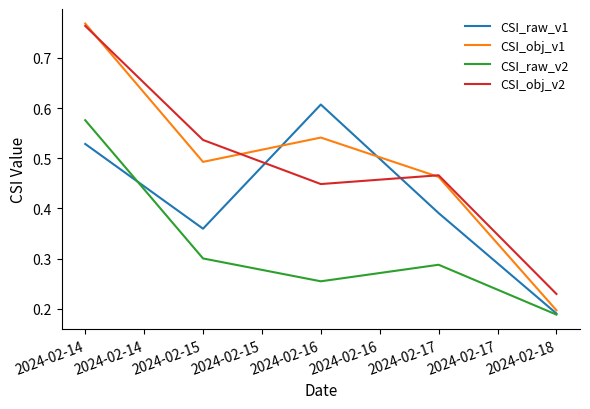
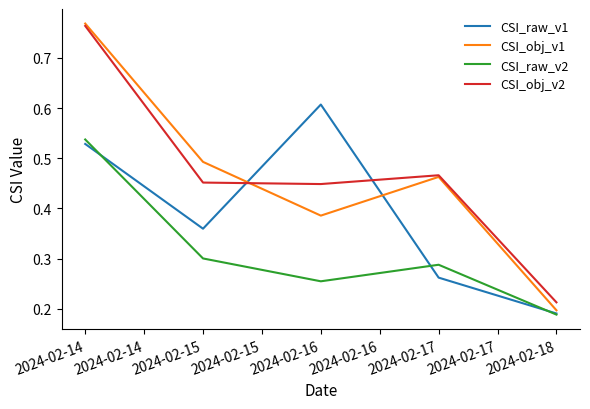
  {
    "CSI_raw_v1": {
      "2024-02-14": 0.53,
      "2024-02-15": 0.36,
      "2024-02-16": 0.61,
-     "2024-02-17": 0.39
+     "2024-02-17": 0.26
    },
    "CSI_obj_v1": {
      "2024-02-15": 0.49,
-     "2024-02-16": 0.54,
+     "2024-02-16": 0.39,
      "2024-02-18": 0.20
    },
    "CSI_raw_v2": {
-     "2024-02-14": 0.58,
+     "2024-02-14": 0.54,
      "2024-02-15": 0.30,
      "2024-02-16": 0.25,
      "2024-02-17": 0.29
    },
    "CSI_obj_v2": {
-     "2024-02-15": 0.54,
+     "2024-02-15": 0.45,
      "2024-02-16": 0.45,
-     "2024-02-18": 0.23
+     "2024-02-18": 0.21
    }
  }
